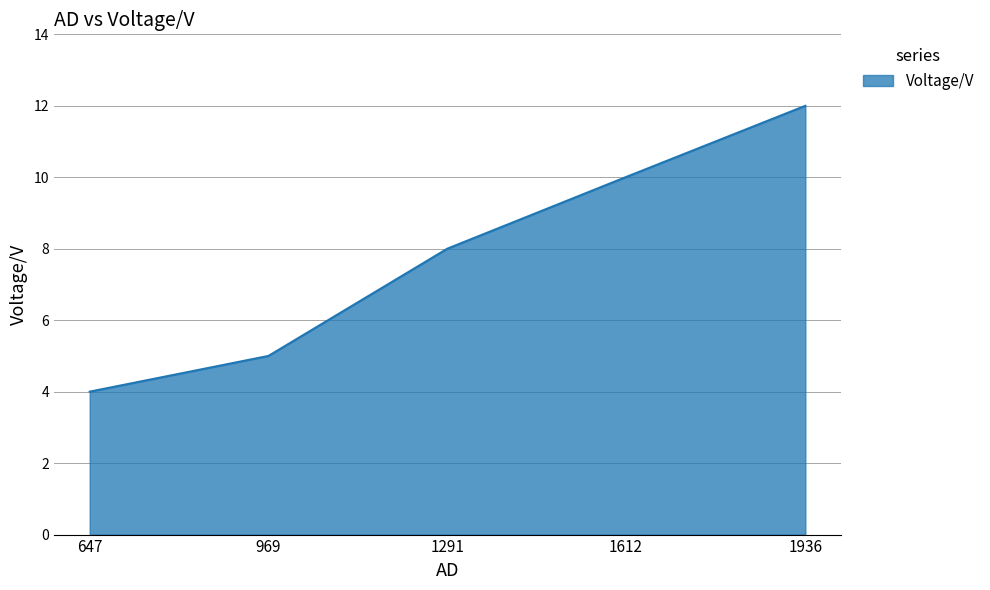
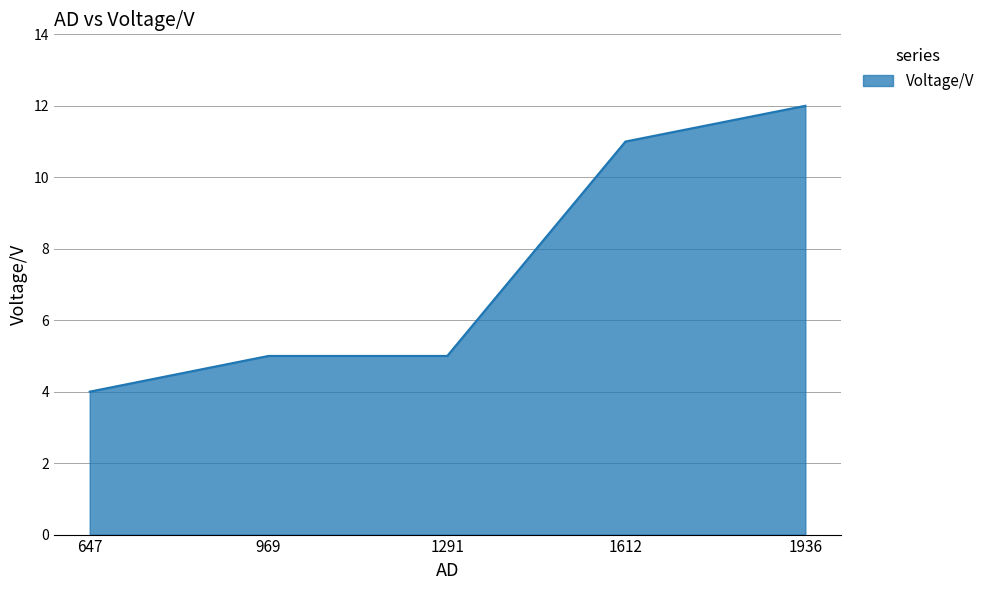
  {
    "647": 4,
    "969": 5,
-   "1291": 8,
-   "1612": 10,
+   "1291": 5,
+   "1612": 11,
    "1936": 12
  }
